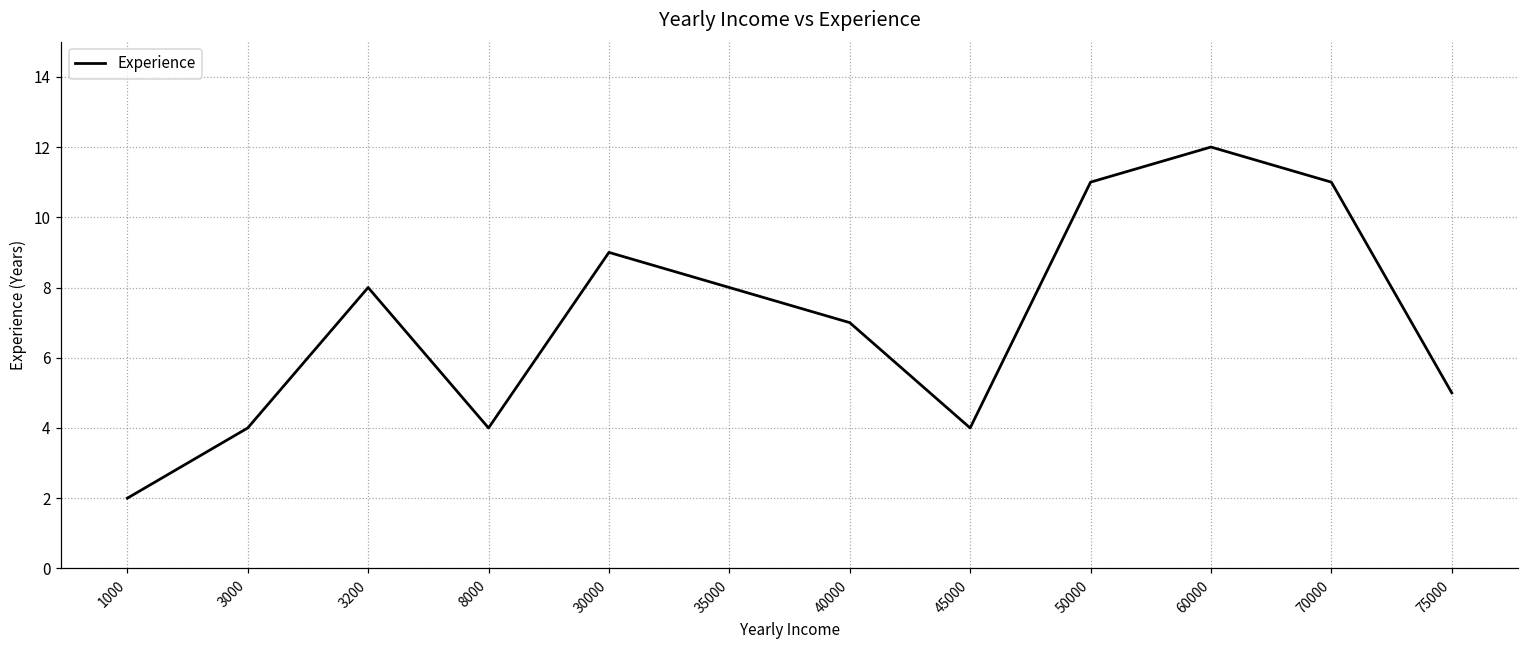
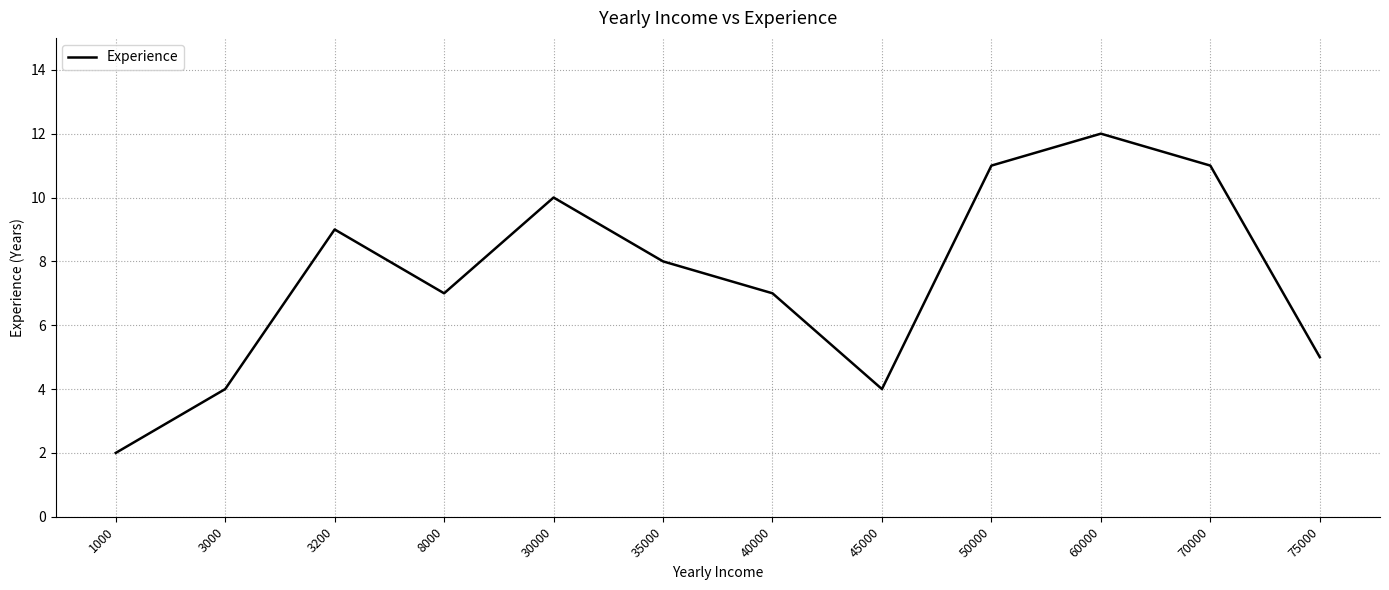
  {
    "1000": 2,
    "3000": 4,
-   "3200": 8,
-   "8000": 4,
-   "30000": 9,
+   "3200": 9,
+   "8000": 7,
+   "30000": 10,
    "35000": 8,
    "40000": 7,
    "45000": 4,
    "50000": 11,
    "60000": 12,
    "70000": 11,
    "75000": 5
  }
